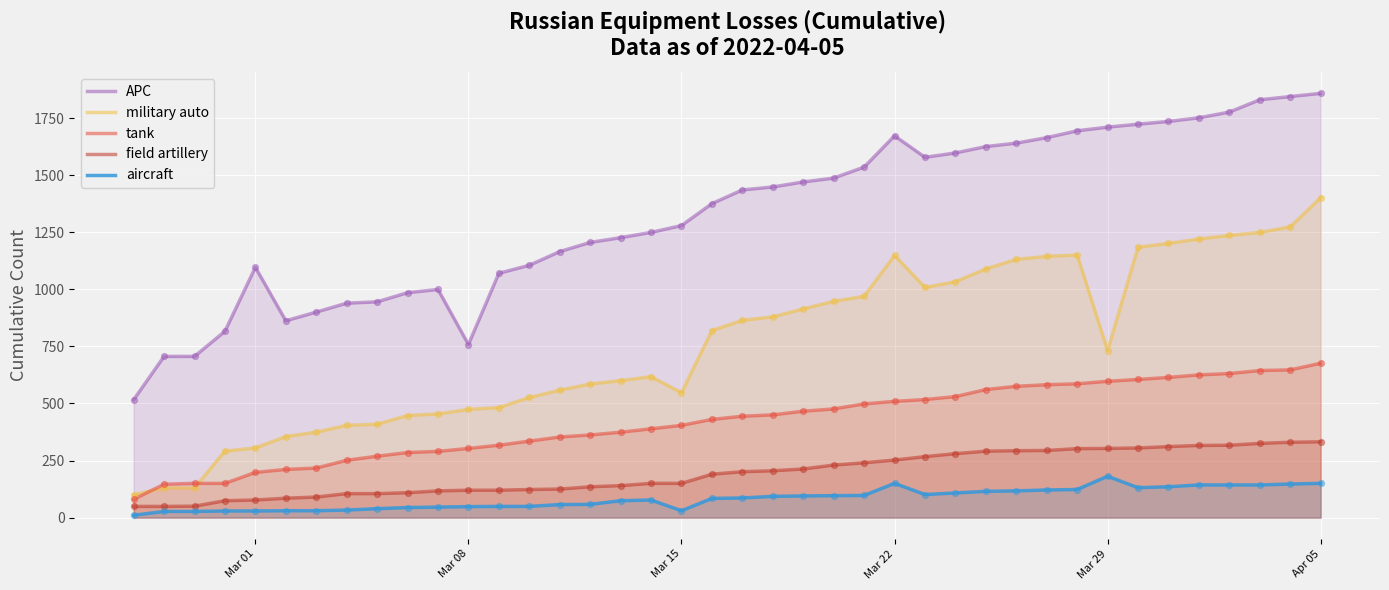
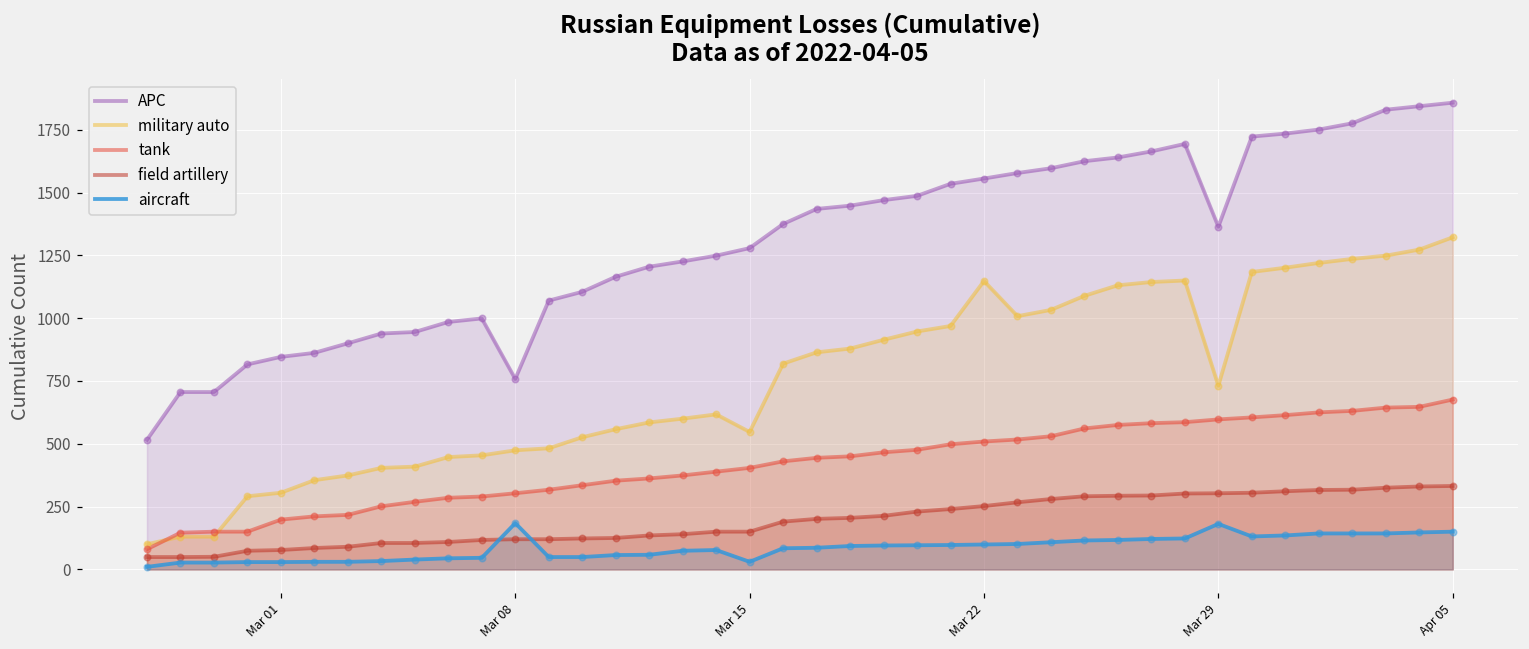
  {
    "APC": {
-     "Mar 01": 1100,
+     "Mar 01": 850,
      "Mar 08": 760,
      "Mar 15": 1280,
-     "Mar 22": 1670,
-     "Mar 29": 1710,
+     "Mar 22": 1560,
+     "Mar 29": 1360,
      "Apr 05": 1860
    },
    "military auto": {
      "Mar 01": 310,
      "Mar 08": 470,
      "Mar 15": 550,
      "Mar 22": 1150,
      "Mar 29": 730,
-     "Apr 05": 1400
+     "Apr 05": 1320
    },
    "aircraft": {
      "Mar 01": 30,
-     "Mar 08": 50,
+     "Mar 08": 180,
      "Mar 15": 30,
-     "Mar 22": 150,
+     "Mar 22": 100,
      "Mar 29": 180,
      "Apr 05": 150
    }
  }
